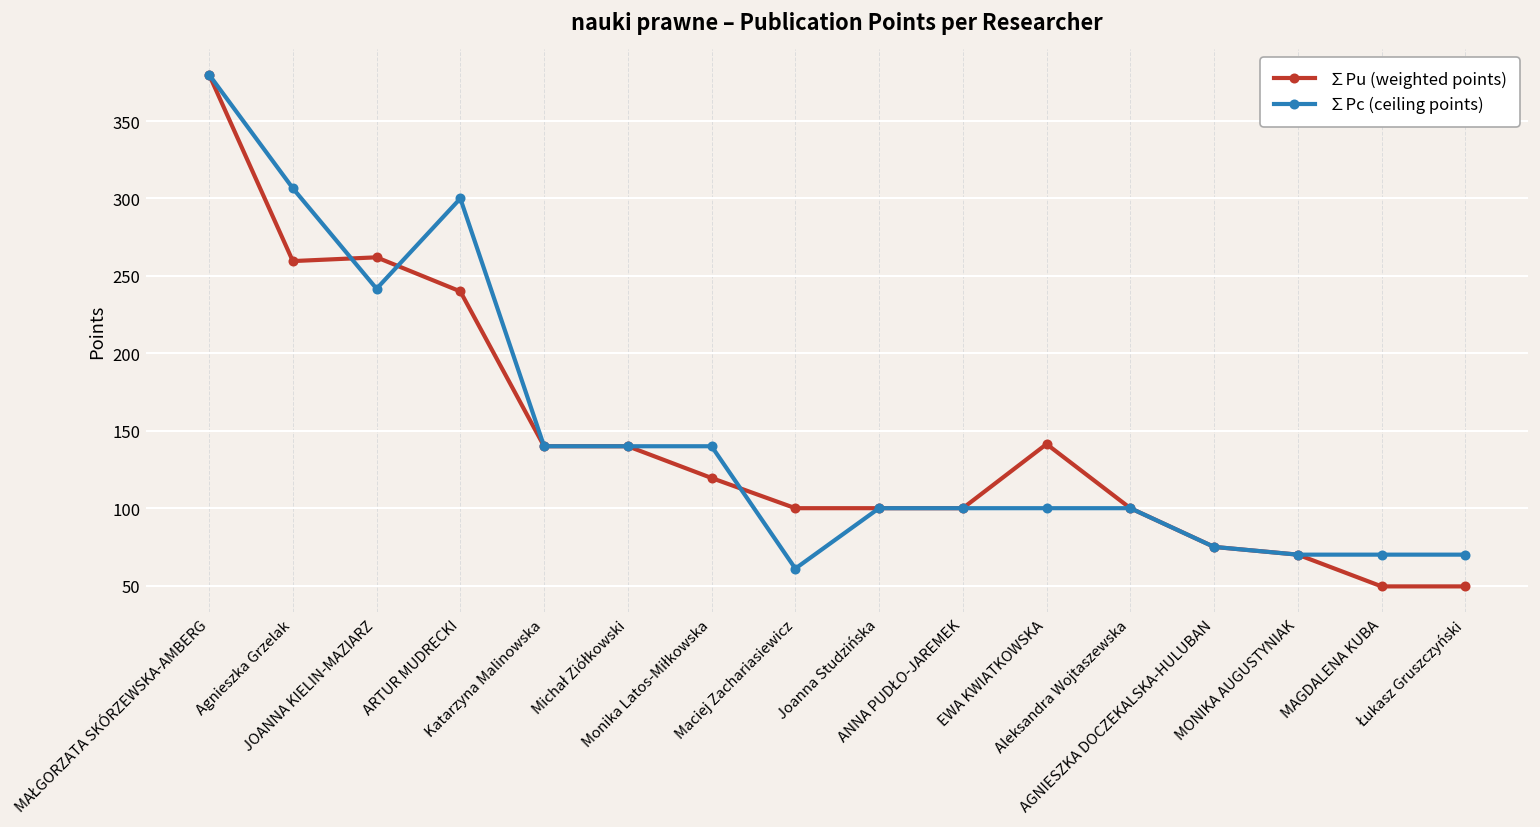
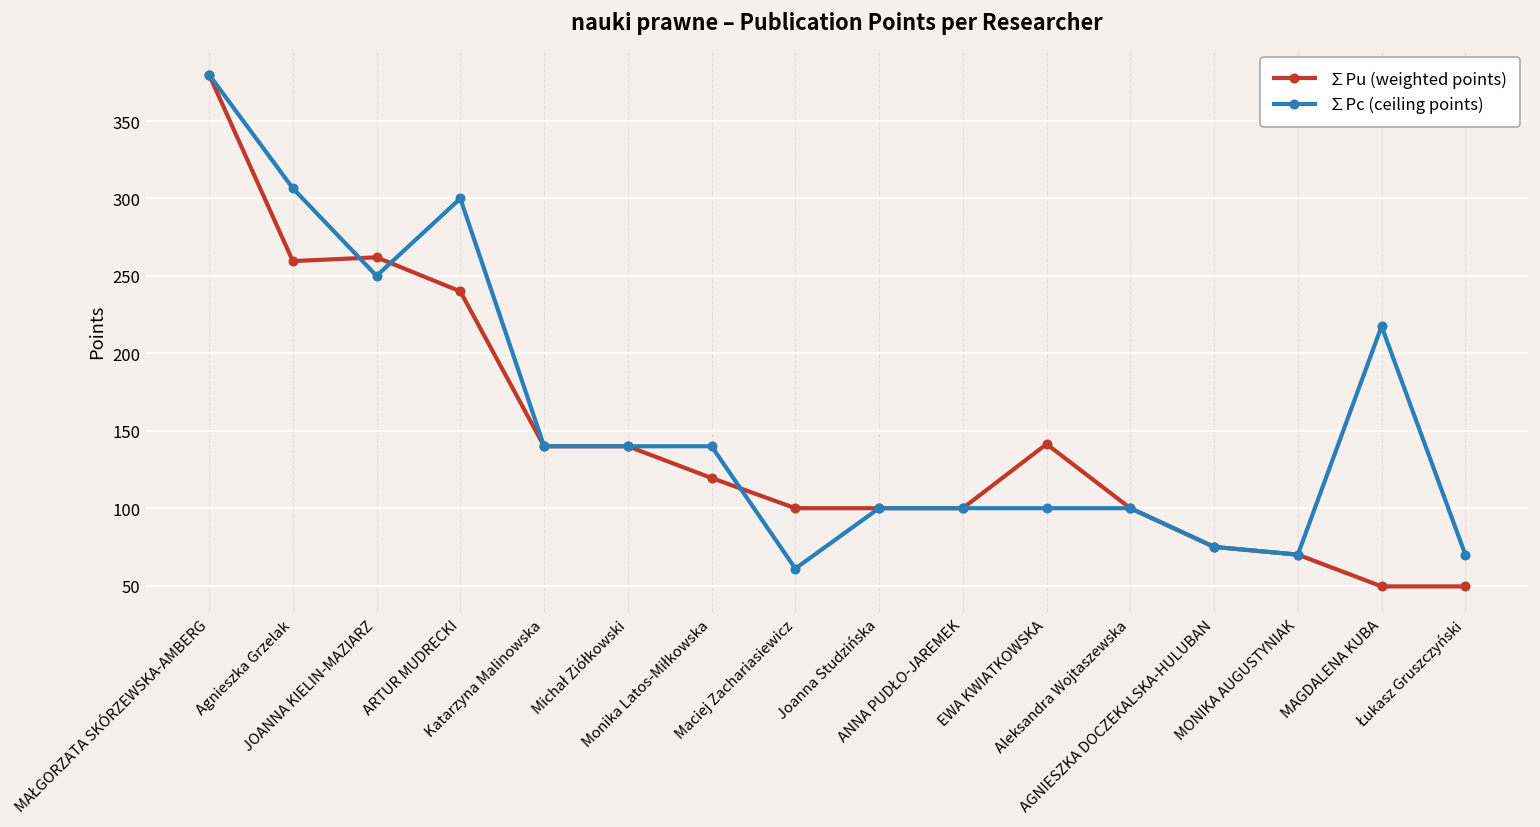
  {
    "∑Pu (weighted points)": {
      "Agnieszka Grzelak": 260,
      "JOANNA KIELIN-MAZIARZ": 262,
      "ARTUR MUDRECKI": 240,
      "Monika Latos-Miłkowska": 119,
      "Maciej Zachariasiewicz": 100,
      "EWA KWIATKOWSKA": 141,
      "MAGDALENA KUBA": 49,
      "Łukasz Gruszczyński": 49
    },
    "∑Pc (ceiling points)": {
      "Agnieszka Grzelak": 307,
-     "JOANNA KIELIN-MAZIARZ": 242,
+     "JOANNA KIELIN-MAZIARZ": 250,
      "ARTUR MUDRECKI": 300,
      "Monika Latos-Miłkowska": 140,
      "Maciej Zachariasiewicz": 61,
      "EWA KWIATKOWSKA": 100,
-     "MAGDALENA KUBA": 70,
+     "MAGDALENA KUBA": 218,
      "Łukasz Gruszczyński": 70
    }
  }
